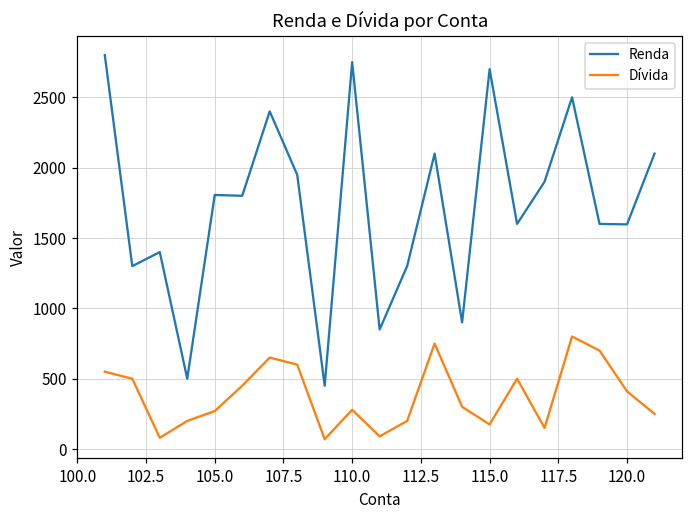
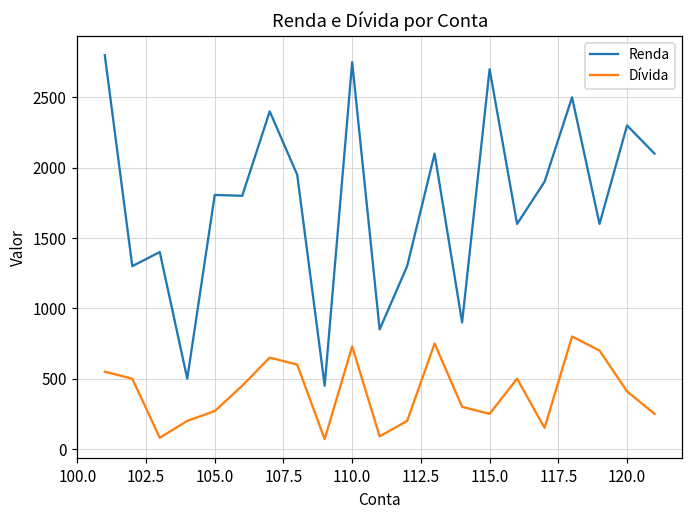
  {
    "Renda": {
      "105.0": 1810,
      "110.0": 2750,
      "115.0": 2700,
-     "120.0": 1600
+     "120.0": 2300
    },
    "Dívida": {
      "105.0": 270,
-     "110.0": 280,
-     "115.0": 180,
+     "110.0": 730,
+     "115.0": 250,
      "120.0": 410
    }
  }
